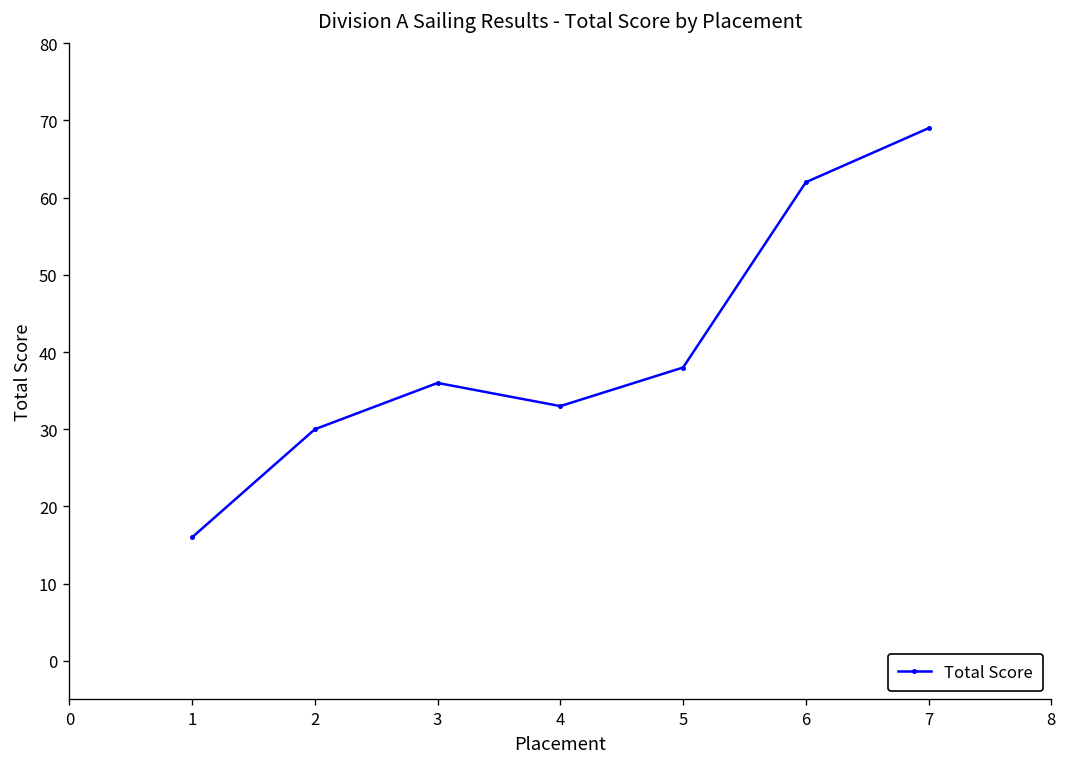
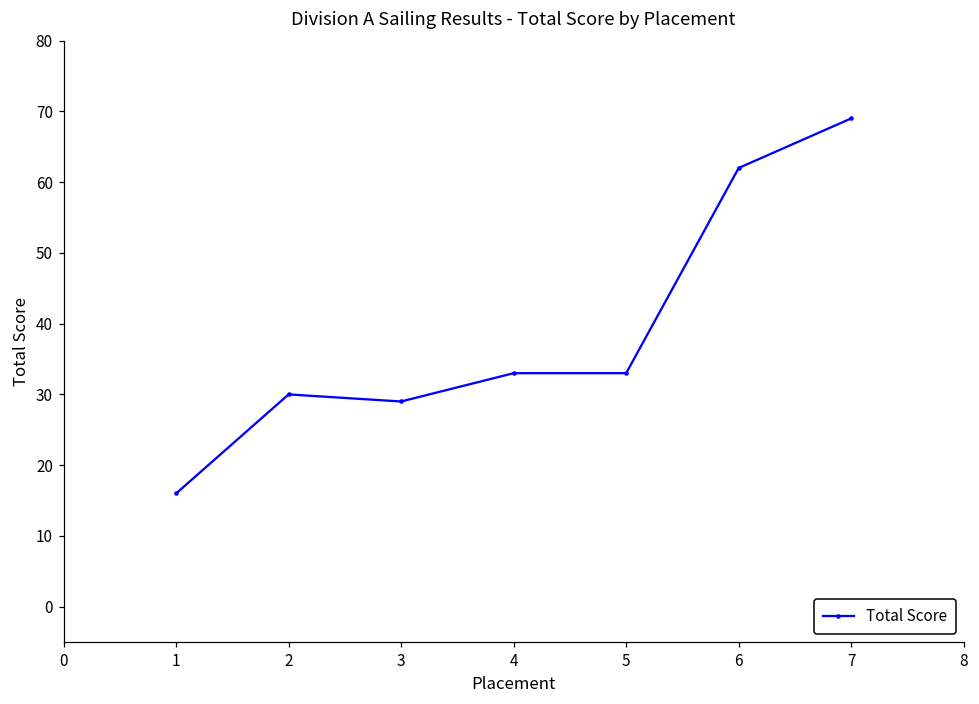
  {
    "1": 16,
    "2": 30,
-   "3": 36,
+   "3": 29,
    "4": 33,
-   "5": 38,
+   "5": 33,
    "6": 62,
    "7": 69
  }
